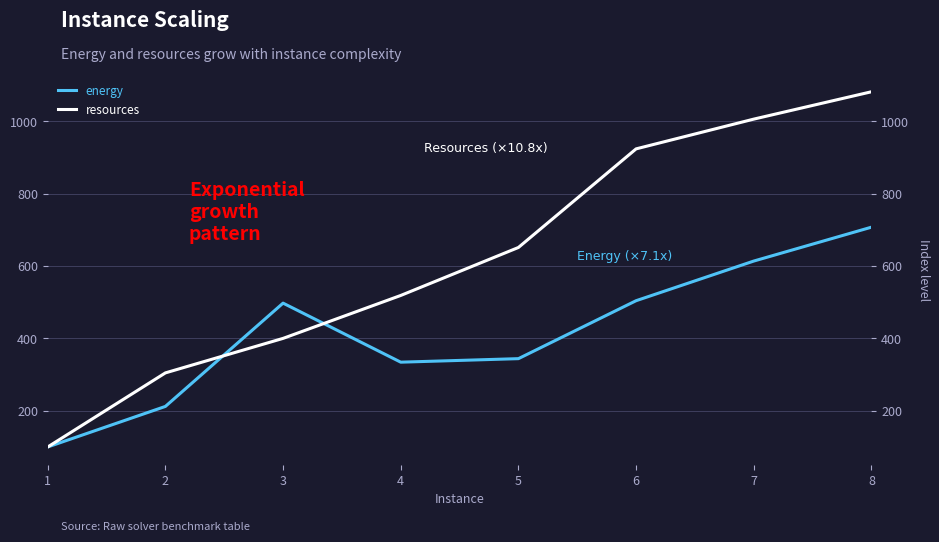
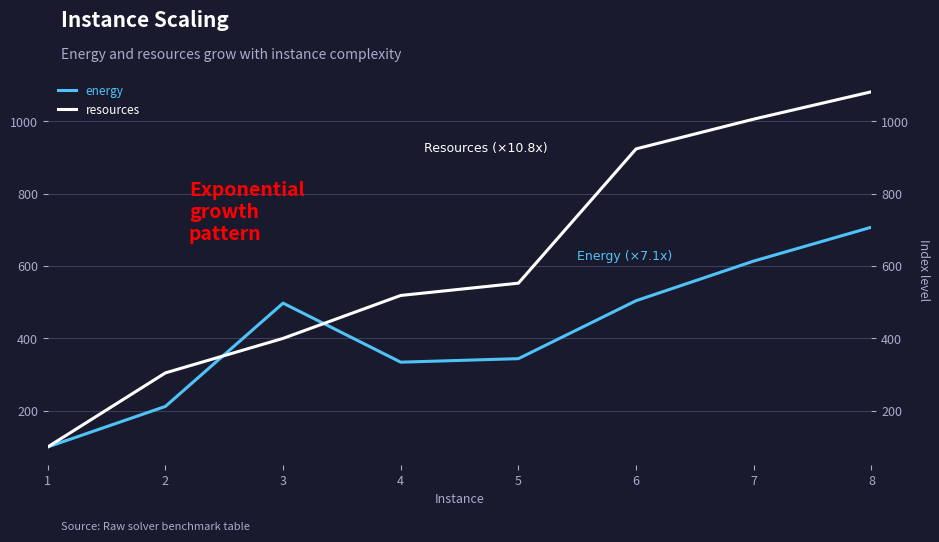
  {
    "energy": {
      "2": 210,
      "3": 500,
      "4": 330,
      "5": 340,
      "6": 500,
      "7": 610,
      "8": 710
    },
    "resources": {
      "2": 300,
      "3": 400,
      "4": 520,
-     "5": 650,
+     "5": 550,
      "6": 920,
      "7": 1010,
      "8": 1080
    }
  }
